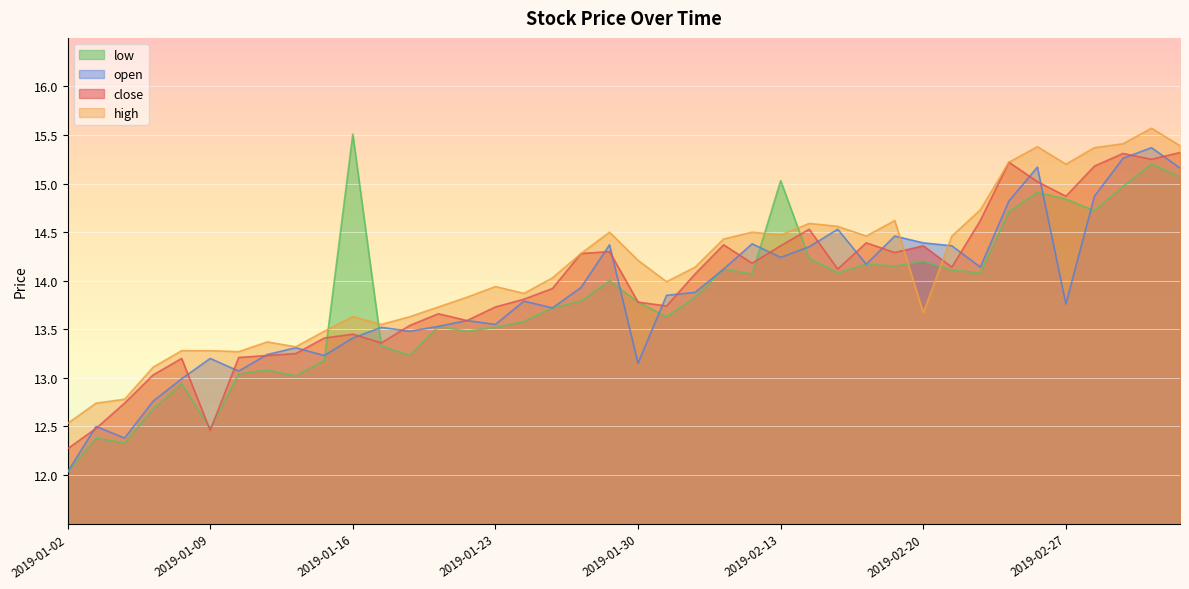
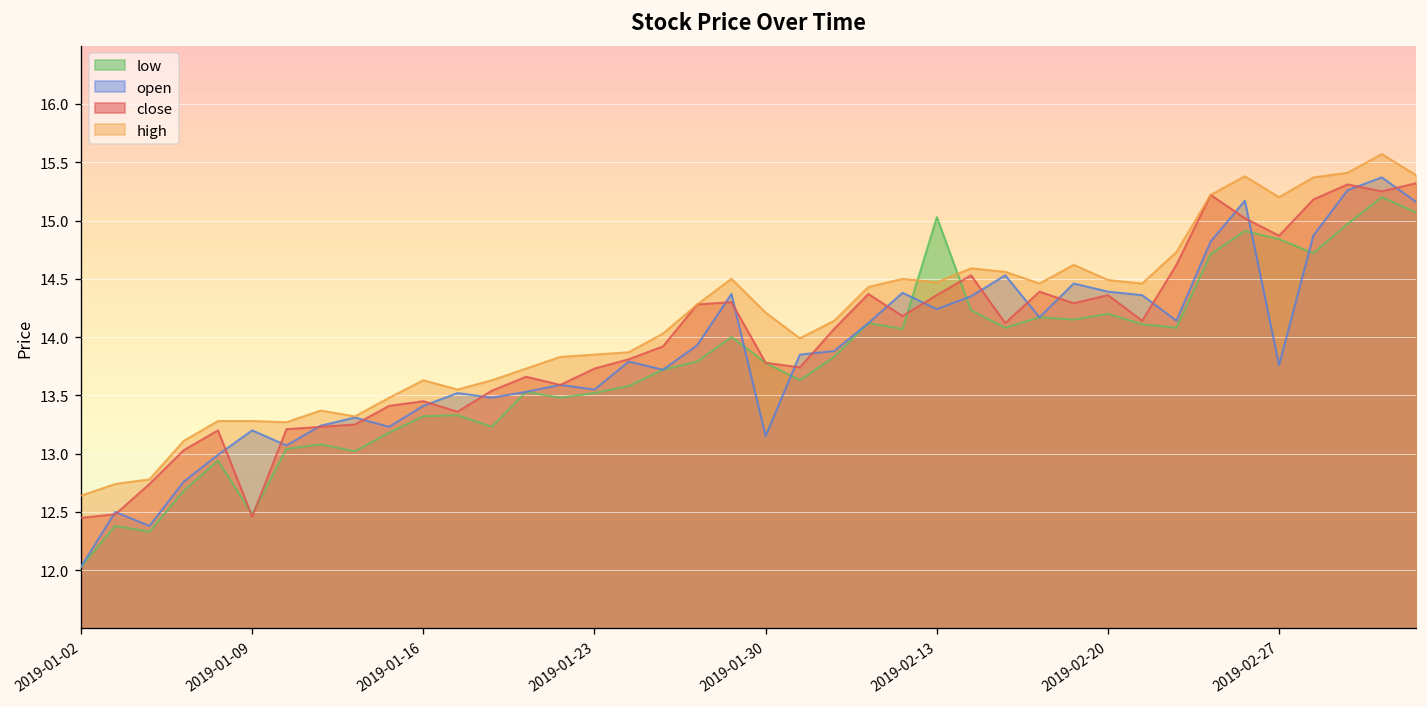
  {
    "low": {
-     "2019-01-16": 15.5,
+     "2019-01-16": 13.3,
      "2019-01-23": 13.5,
      "2019-02-13": 15.0,
      "2019-02-20": 14.2,
      "2019-02-27": 14.8
    },
    "open": {
      "2019-01-09": 13.2,
      "2019-01-16": 13.4,
      "2019-01-23": 13.6,
      "2019-01-30": 13.2,
      "2019-02-13": 14.2,
      "2019-02-20": 14.4,
      "2019-02-27": 13.8
    },
    "close": {
-     "2019-01-02": 12.3,
+     "2019-01-02": 12.5,
      "2019-01-16": 13.5,
      "2019-01-23": 13.7,
      "2019-02-13": 14.4,
      "2019-02-20": 14.4,
      "2019-02-27": 14.9
    },
    "high": {
-     "2019-01-02": 12.5,
+     "2019-01-02": 12.6,
      "2019-01-09": 13.3,
      "2019-01-16": 13.6,
-     "2019-01-23": 13.94,
+     "2019-01-23": 13.85,
      "2019-01-30": 14.2,
      "2019-02-13": 14.5,
-     "2019-02-20": 13.7,
+     "2019-02-20": 14.5,
      "2019-02-27": 15.2
    }
  }
